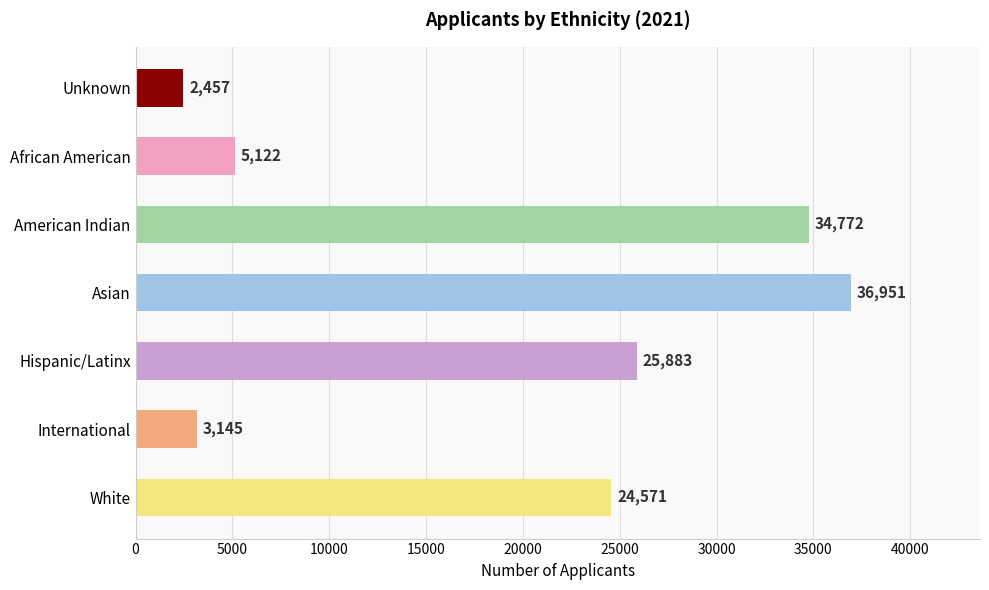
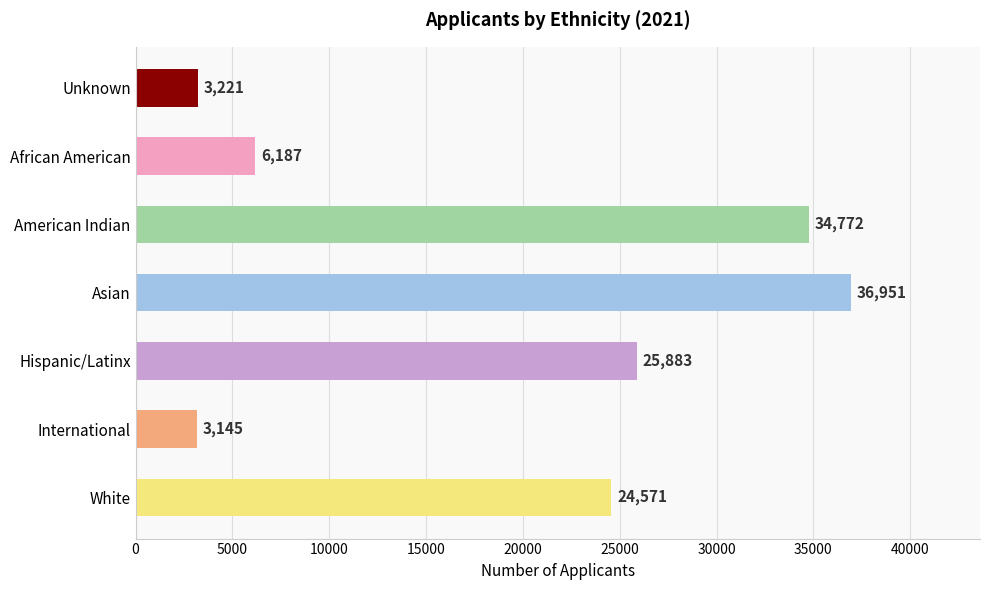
  {
-   "Unknown": "2,457",
-   "African American": "5,122",
+   "Unknown": "3,221",
+   "African American": "6,187",
    "American Indian": "34,772",
    "Asian": "36,951",
    "Hispanic/Latinx": "25,883",
    "International": "3,145",
    "White": "24,571"
  }
